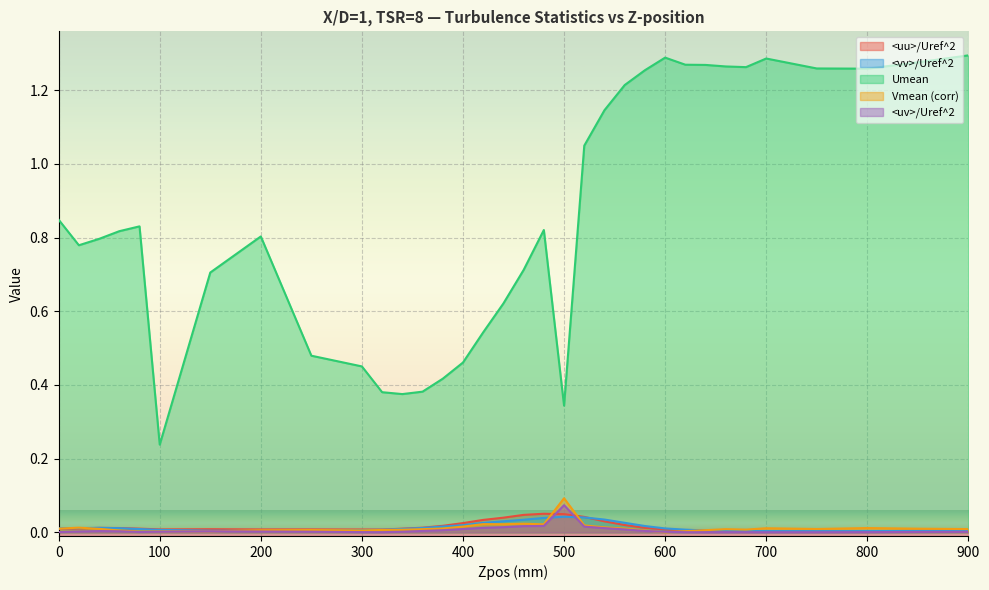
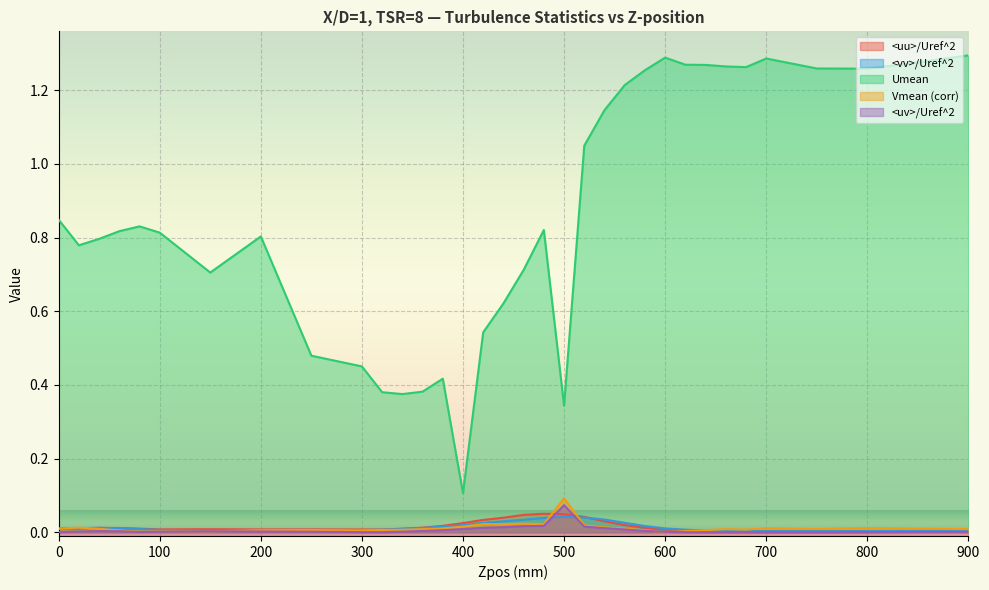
  {
    "<uu>/Uref^2": {
      "500": 0.05
    },
    "<vv>/Uref^2": {
      "500": 0.04
    },
    "Umean": {
      "0": 0.85,
-     "100": 0.24,
+     "100": 0.81,
      "200": 0.80,
      "300": 0.45,
-     "400": 0.46,
+     "400": 0.11,
      "500": 0.34,
      "600": 1.29,
      "700": 1.29,
      "900": 1.29
    },
    "Vmean (corr)": {
      "500": 0.09,
      "700": 0.01,
      "800": 0.01
    },
    "<uv>/Uref^2": {
      "0": 0.00,
      "500": 0.07
    }
  }
